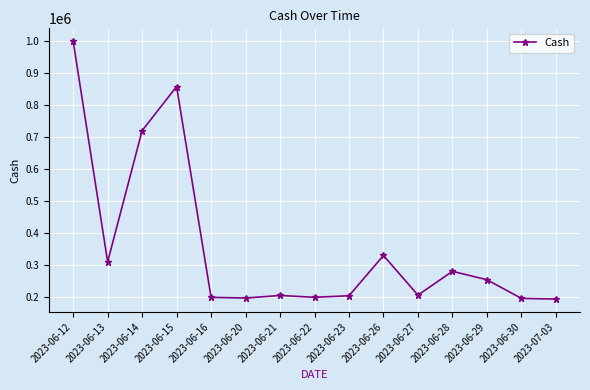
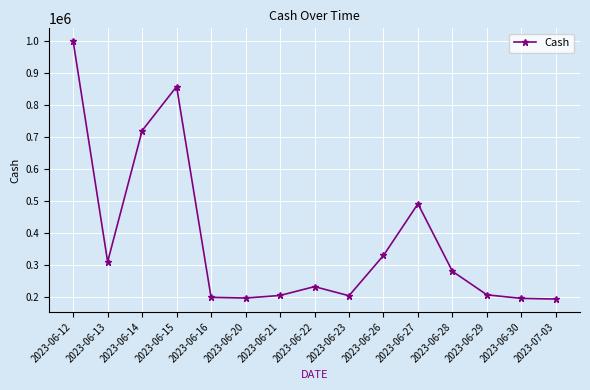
  {
    "2023-06-12": 1000000,
    "2023-06-13": 310000,
    "2023-06-14": 720000,
    "2023-06-15": 860000,
    "2023-06-16": 200000,
    "2023-06-20": 200000,
    "2023-06-21": 210000,
-   "2023-06-22": 200000,
+   "2023-06-22": 230000,
    "2023-06-23": 200000,
    "2023-06-26": 330000,
-   "2023-06-27": 210000,
+   "2023-06-27": 490000,
    "2023-06-28": 280000,
-   "2023-06-29": 250000,
+   "2023-06-29": 210000,
    "2023-06-30": 200000,
    "2023-07-03": 190000
  }
